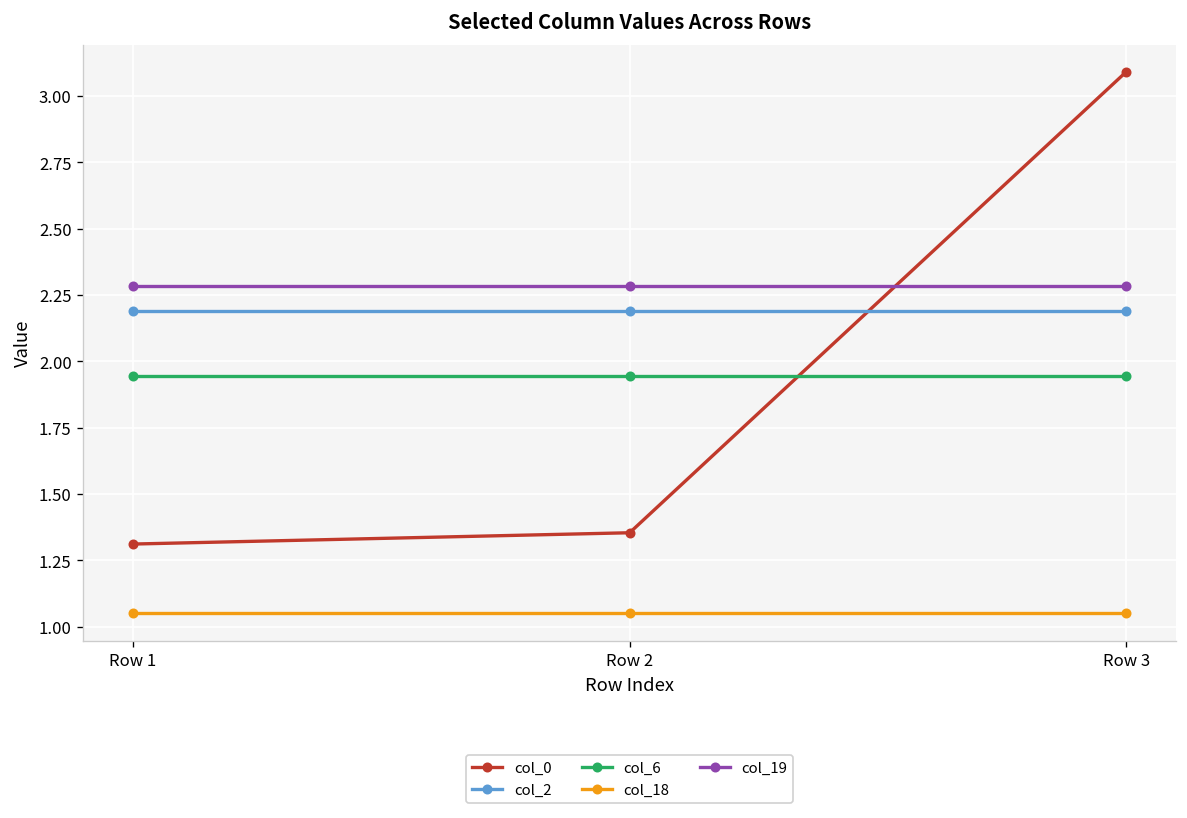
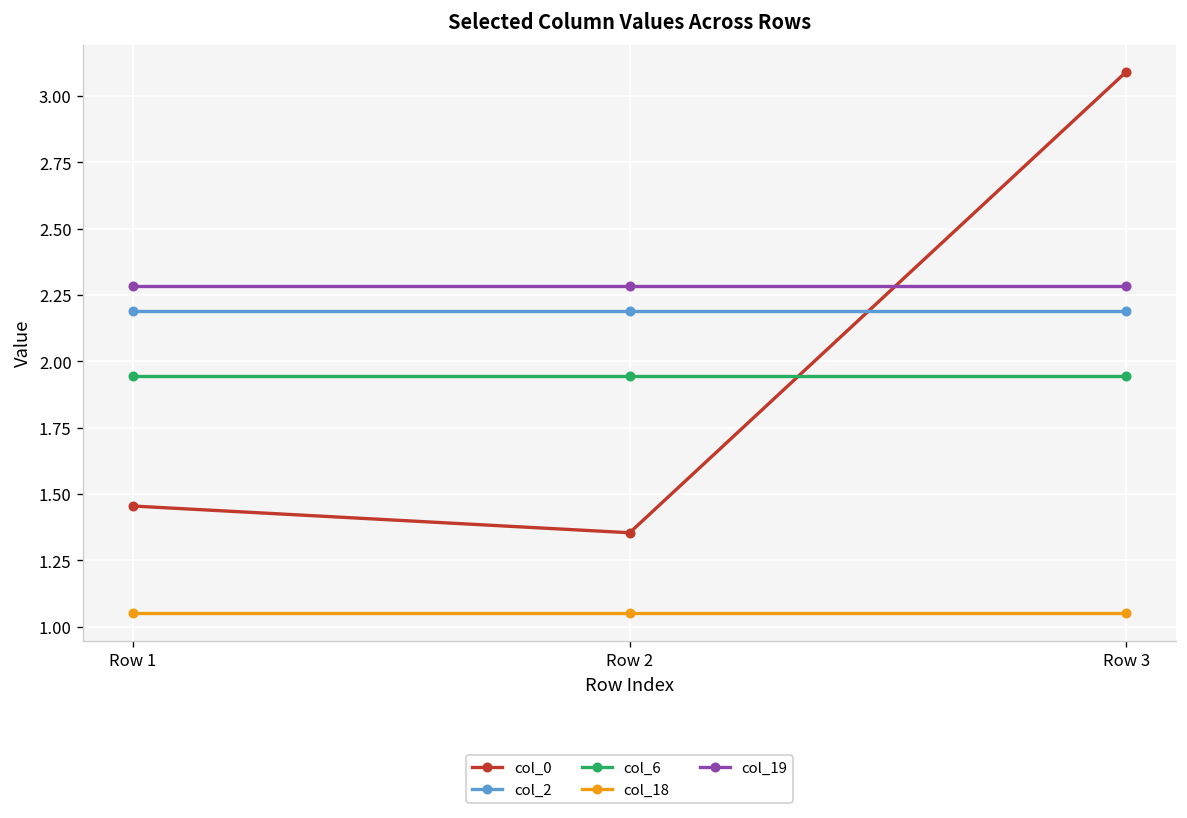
  {
    "col_0": {
-     "Row 1": 1.31,
+     "Row 1": 1.45,
      "Row 2": 1.35,
      "Row 3": 3.09
    },
    "col_2": {
      "Row 1": 2.19,
      "Row 2": 2.19,
      "Row 3": 2.19
    },
    "col_6": {
      "Row 1": 1.94,
      "Row 2": 1.94,
      "Row 3": 1.94
    },
    "col_18": {
      "Row 1": 1.05,
      "Row 2": 1.05,
      "Row 3": 1.05
    },
    "col_19": {
      "Row 1": 2.28,
      "Row 2": 2.28,
      "Row 3": 2.28
    }
  }
